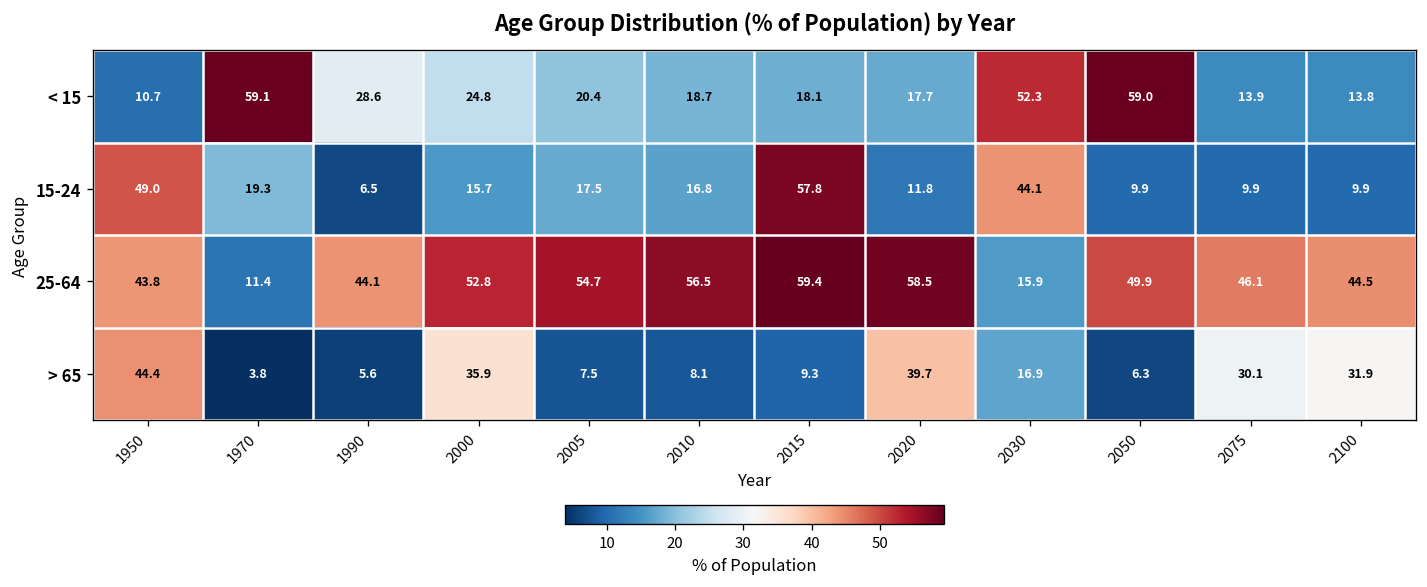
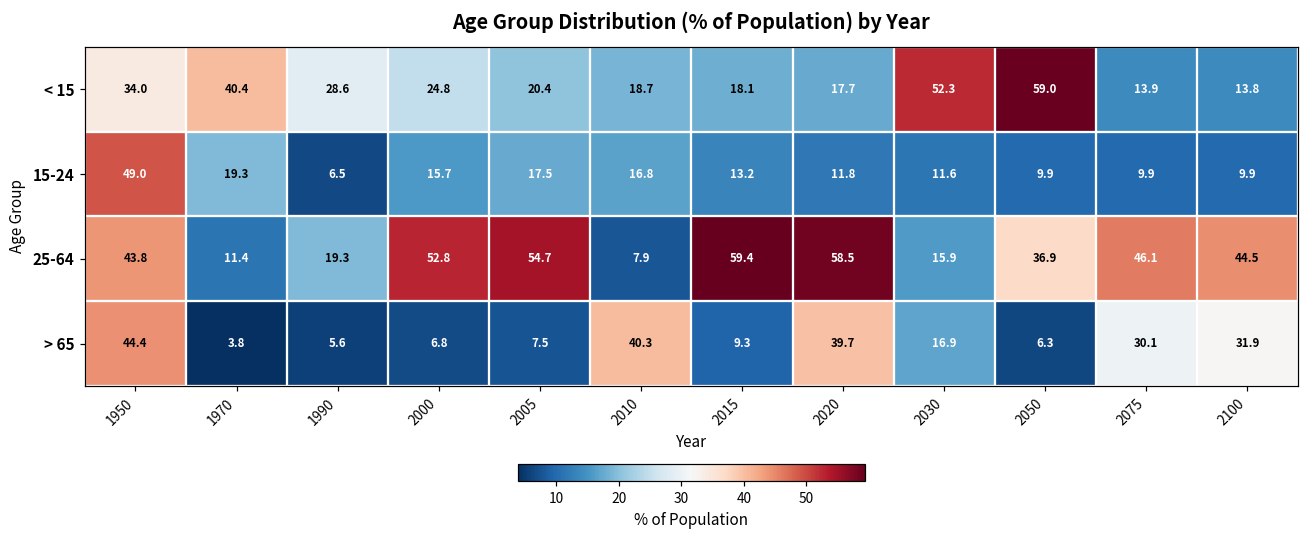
  {
    "< 15": {
-     "1950": 10.7,
-     "1970": 59.1,
+     "1950": 34.0,
+     "1970": 40.4,
      "1990": 28.6,
      "2000": 24.8,
      "2005": 20.4,
      "2010": 18.7,
      "2015": 18.1,
      "2020": 17.7,
      "2030": 52.3,
      "2050": 59.0,
      "2075": 13.9,
      "2100": 13.8
    },
    "15-24": {
      "1950": 49.0,
      "1970": 19.3,
      "1990": 6.5,
      "2000": 15.7,
      "2005": 17.5,
      "2010": 16.8,
-     "2015": 57.8,
+     "2015": 13.2,
      "2020": 11.8,
-     "2030": 44.1,
+     "2030": 11.6,
      "2050": 9.9,
      "2075": 9.9,
      "2100": 9.9
    },
    "25-64": {
      "1950": 43.8,
      "1970": 11.4,
-     "1990": 44.1,
+     "1990": 19.3,
      "2000": 52.8,
      "2005": 54.7,
-     "2010": 56.5,
+     "2010": 7.9,
      "2015": 59.4,
      "2020": 58.5,
      "2030": 15.9,
-     "2050": 49.9,
+     "2050": 36.9,
      "2075": 46.1,
      "2100": 44.5
    },
    "> 65": {
      "1950": 44.4,
      "1970": 3.8,
      "1990": 5.6,
-     "2000": 35.9,
+     "2000": 6.8,
      "2005": 7.5,
-     "2010": 8.1,
+     "2010": 40.3,
      "2015": 9.3,
      "2020": 39.7,
      "2030": 16.9,
      "2050": 6.3,
      "2075": 30.1,
      "2100": 31.9
    }
  }
